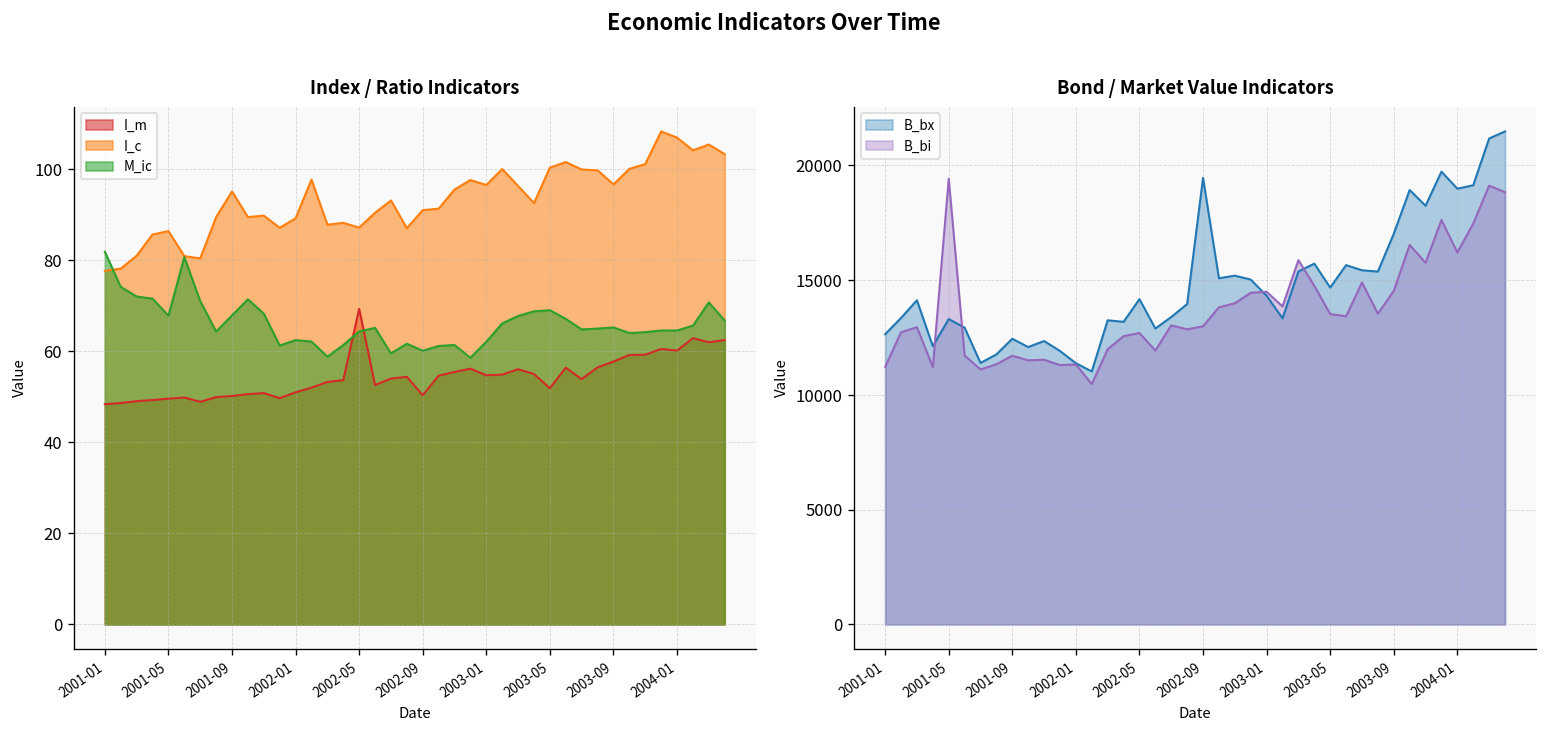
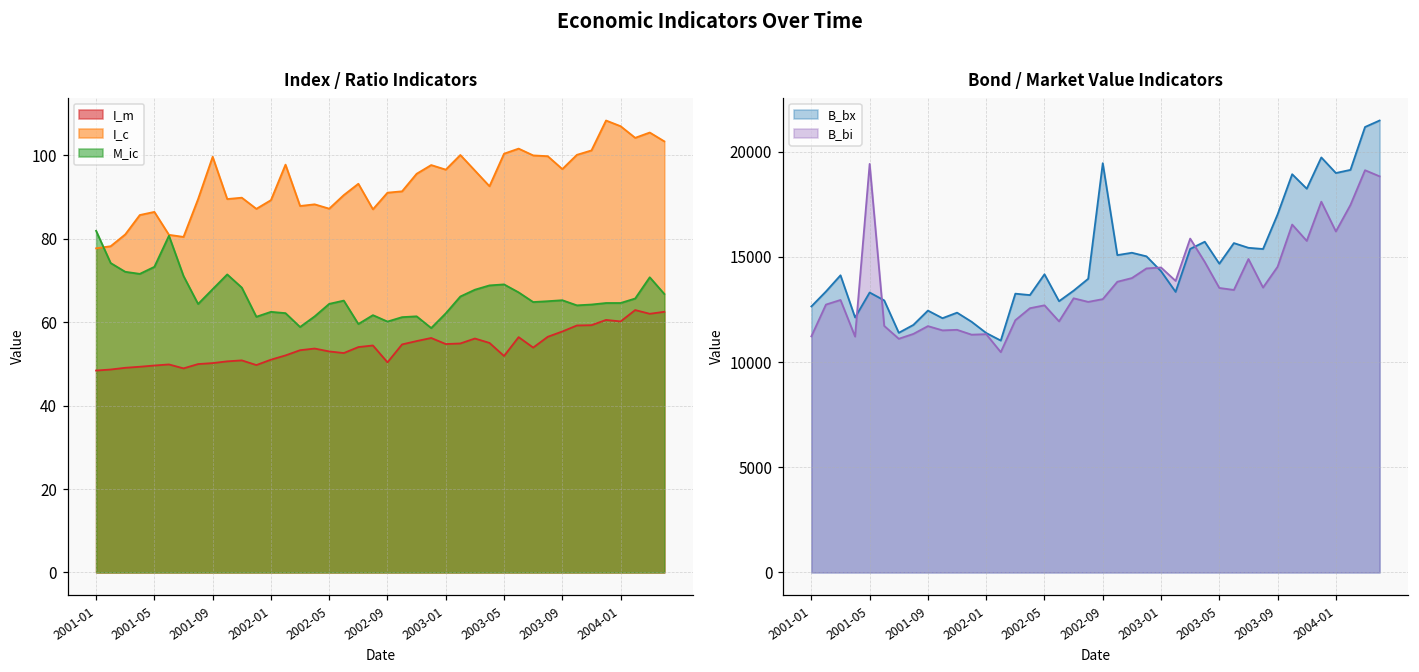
  {
    "Index / Ratio Indicators": {
      "I_m": {
        "2001-01": 48,
        "2001-05": 50,
        "2001-09": 50,
        "2002-01": 51,
-       "2002-05": 69,
+       "2002-05": 53,
        "2002-09": 50,
        "2003-01": 55,
        "2003-05": 52,
        "2003-09": 58,
        "2004-01": 60
      },
      "I_c": {
        "2001-01": 78,
        "2001-05": 86,
-       "2001-09": 95,
+       "2001-09": 100,
        "2002-01": 89,
        "2002-05": 87,
        "2002-09": 91,
        "2003-01": 97,
        "2003-05": 100,
        "2003-09": 97,
        "2004-01": 107
      },
      "M_ic": {
        "2001-01": 82,
-       "2001-05": 68,
+       "2001-05": 73,
        "2001-09": 68,
        "2002-01": 62,
        "2002-05": 64,
        "2002-09": 60,
        "2003-01": 62,
        "2003-05": 69,
        "2003-09": 65,
        "2004-01": 65
      }
    },
    "Bond / Market Value Indicators": {
      "B_bx": {
        "2001-01": 12600,
        "2001-05": 13300,
        "2001-09": 12400,
        "2002-05": 14200,
        "2002-09": 19500,
        "2003-01": 14300,
        "2003-05": 14700,
        "2003-09": 17000,
        "2004-01": 19000
      },
      "B_bi": {
        "2001-01": 11200,
        "2001-05": 19400,
        "2001-09": 11700,
        "2002-05": 12700,
        "2002-09": 13000,
        "2003-01": 14500,
        "2003-05": 13500,
        "2003-09": 14500,
        "2004-01": 16200
      }
    }
  }
